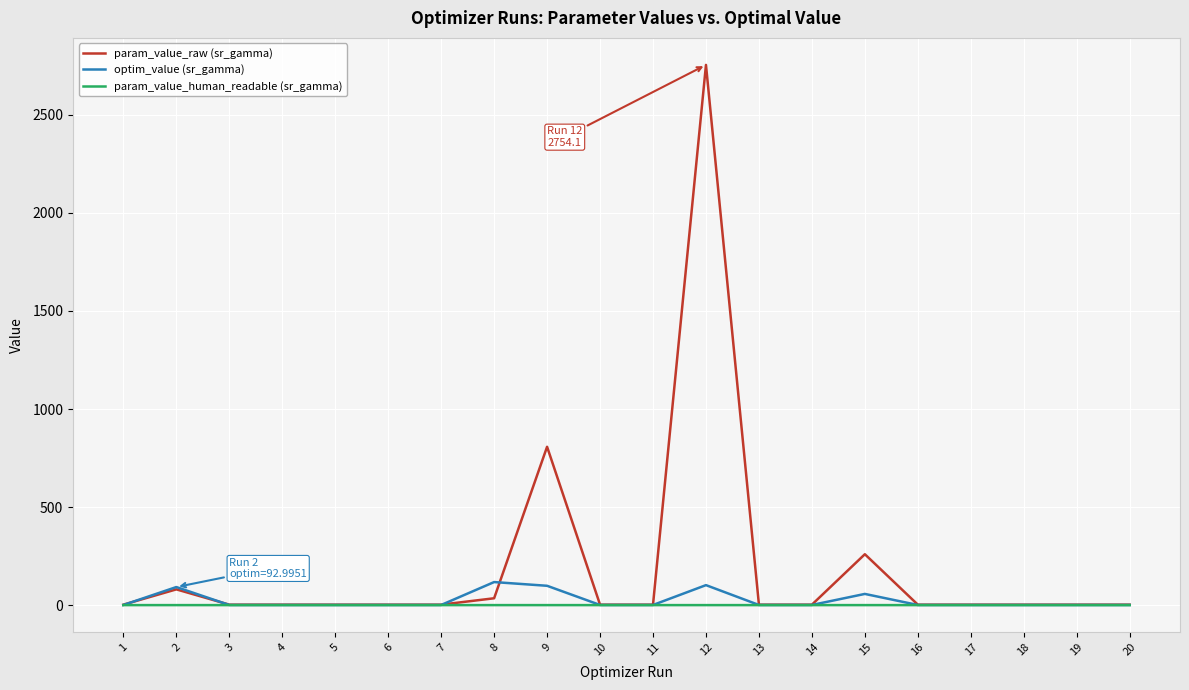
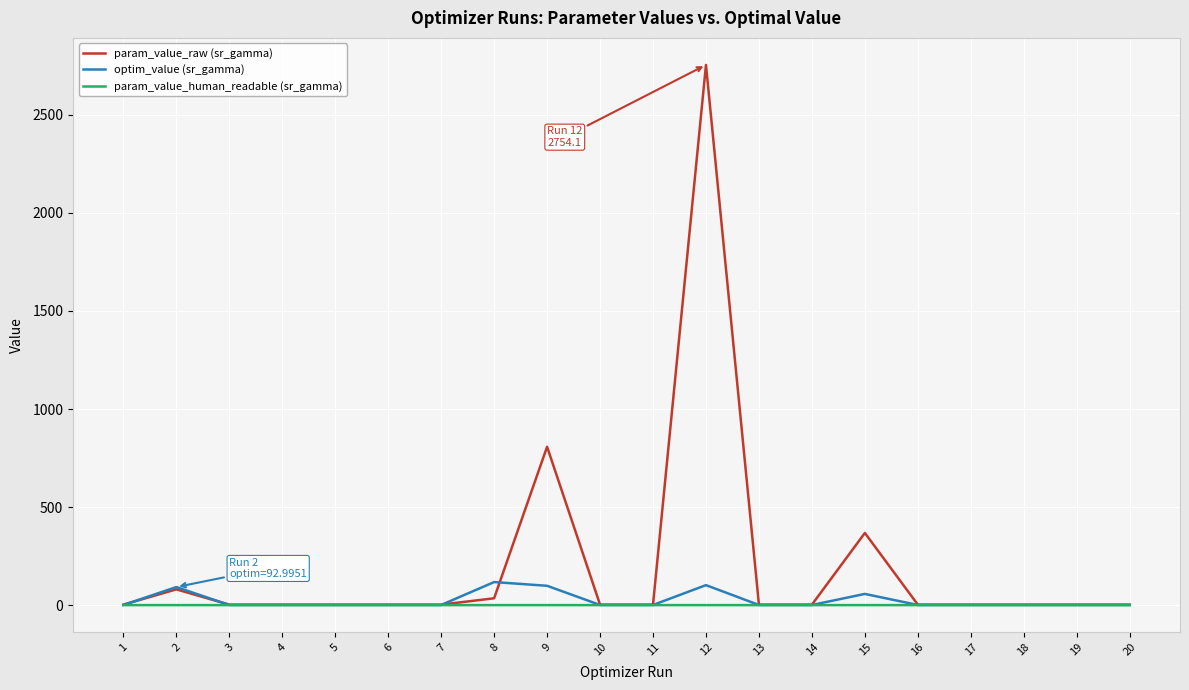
  {
    "param_value_raw (sr_gamma)": {
      "8": 40,
      "9": 810,
-     "15": 260
+     "15": 370
    },
    "optim_value (sr_gamma)": {
      "8": 120,
      "9": 100,
      "12": 100,
      "15": 60
    },
    "param_value_human_readable (sr_gamma)": {
      "2": 0,
      "8": 0,
      "9": 0,
      "12": 0,
      "15": 0
    }
  }
